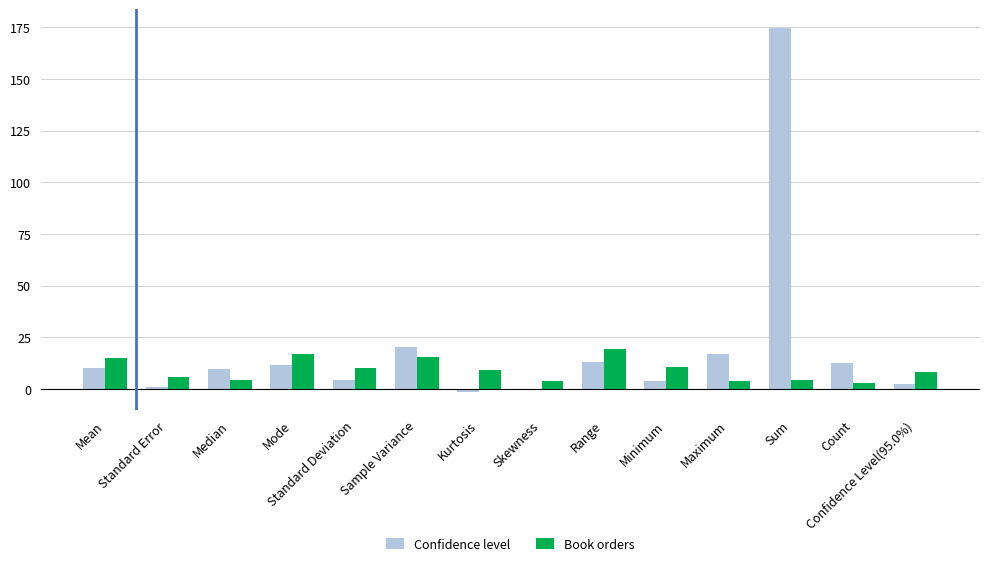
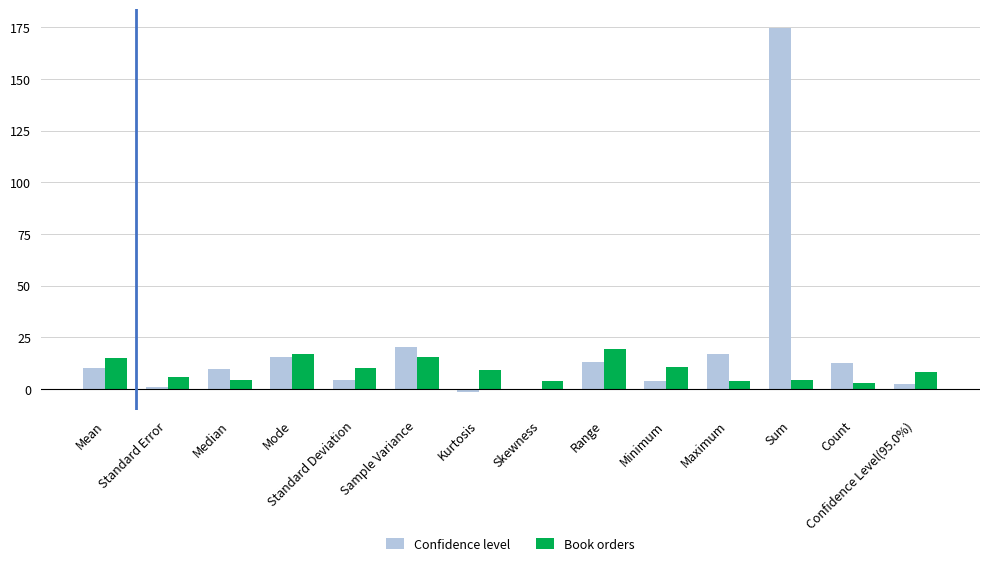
  {
    "Confidence level": {
      "Mean": 10,
      "Median": 10,
-     "Mode": 11,
+     "Mode": 15,
      "Standard Deviation": 4,
      "Sample Variance": 20,
      "Kurtosis": -1,
      "Range": 13,
      "Minimum": 4,
      "Maximum": 17,
      "Sum": 175,
      "Count": 13,
      "Confidence Level(95.0%)": 2
    },
    "Book orders": {
      "Mean": 15,
      "Standard Error": 5,
      "Median": 4,
      "Mode": 17,
      "Standard Deviation": 10,
      "Sample Variance": 15,
      "Kurtosis": 9,
      "Skewness": 4,
      "Range": 19,
      "Minimum": 11,
      "Maximum": 4,
      "Sum": 4,
      "Count": 3,
      "Confidence Level(95.0%)": 8
    }
  }
